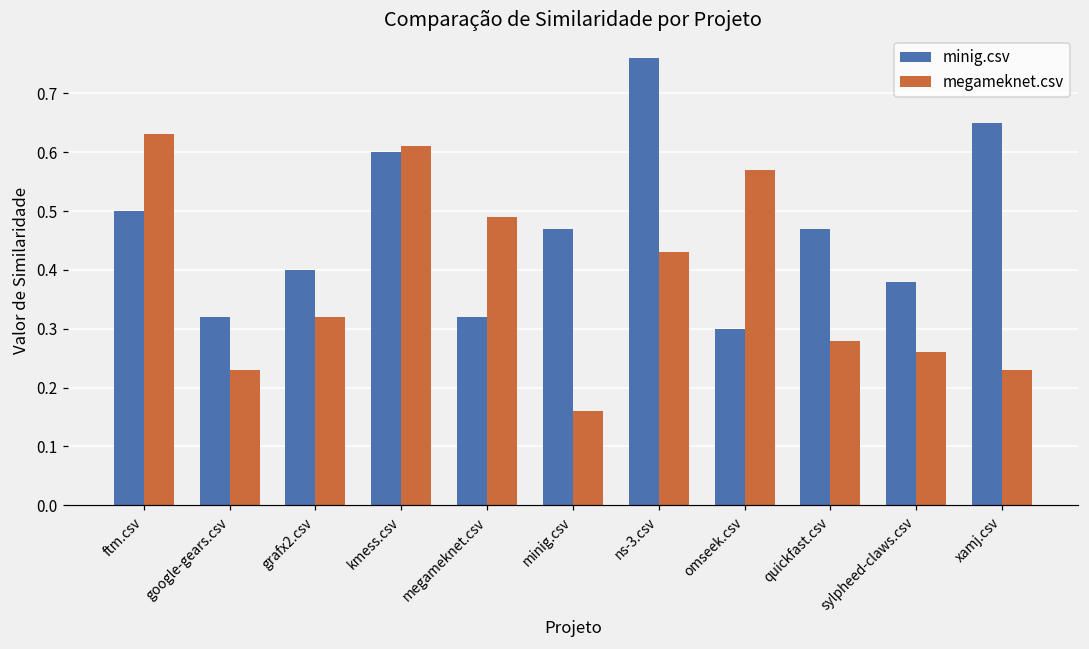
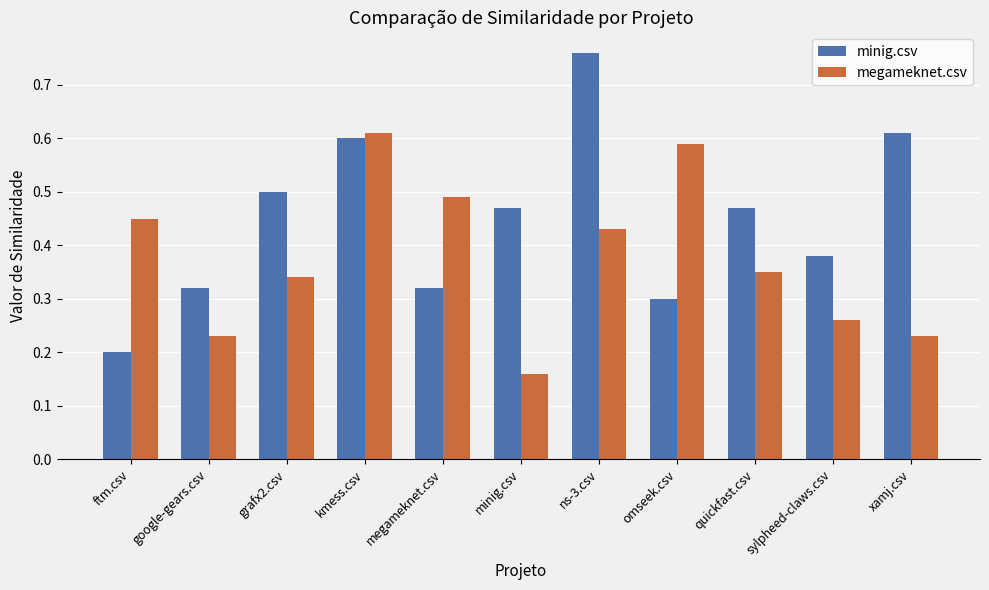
  {
    "minig.csv": {
-     "ftm.csv": 0.5,
+     "ftm.csv": 0.2,
      "google-gears.csv": 0.32,
-     "grafx2.csv": 0.4,
+     "grafx2.csv": 0.5,
      "kmess.csv": 0.60,
      "megameknet.csv": 0.32,
      "minig.csv": 0.47,
      "ns-3.csv": 0.76,
      "omseek.csv": 0.30,
      "quickfast.csv": 0.47,
      "sylpheed-claws.csv": 0.38,
-     "xamj.csv": 0.65
+     "xamj.csv": 0.61
    },
    "megameknet.csv": {
-     "ftm.csv": 0.63,
+     "ftm.csv": 0.45,
      "google-gears.csv": 0.23,
-     "grafx2.csv": 0.32,
+     "grafx2.csv": 0.34,
      "kmess.csv": 0.61,
      "megameknet.csv": 0.49,
      "minig.csv": 0.16,
      "ns-3.csv": 0.43,
-     "omseek.csv": 0.57,
-     "quickfast.csv": 0.28,
+     "omseek.csv": 0.59,
+     "quickfast.csv": 0.35,
      "sylpheed-claws.csv": 0.26,
      "xamj.csv": 0.23
    }
  }
